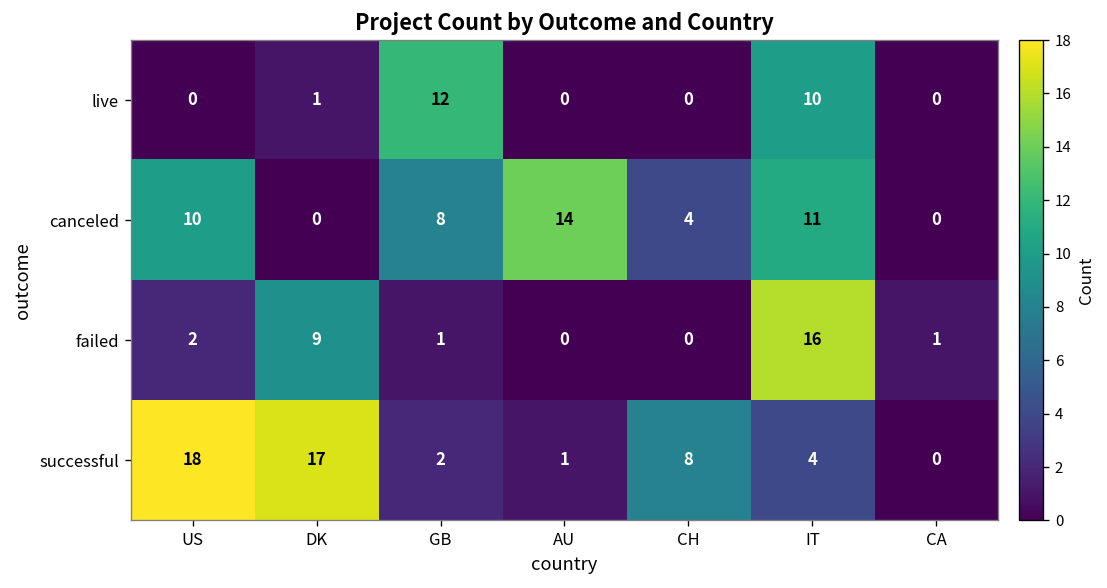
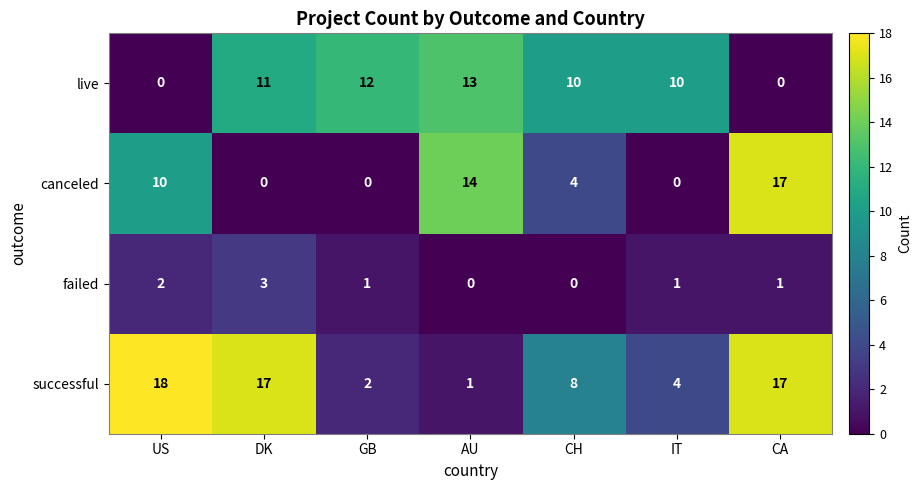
  {
    "live": {
      "US": 0,
-     "DK": 1,
+     "DK": 11,
      "GB": 12,
-     "AU": 0,
-     "CH": 0,
+     "AU": 13,
+     "CH": 10,
      "IT": 10,
      "CA": 0
    },
    "canceled": {
      "US": 10,
      "DK": 0,
-     "GB": 8,
+     "GB": 0,
      "AU": 14,
      "CH": 4,
-     "IT": 11,
-     "CA": 0
+     "IT": 0,
+     "CA": 17
    },
    "failed": {
      "US": 2,
-     "DK": 9,
+     "DK": 3,
      "GB": 1,
      "AU": 0,
      "CH": 0,
-     "IT": 16,
+     "IT": 1,
      "CA": 1
    },
    "successful": {
      "US": 18,
      "DK": 17,
      "GB": 2,
      "AU": 1,
      "CH": 8,
      "IT": 4,
-     "CA": 0
+     "CA": 17
    }
  }
